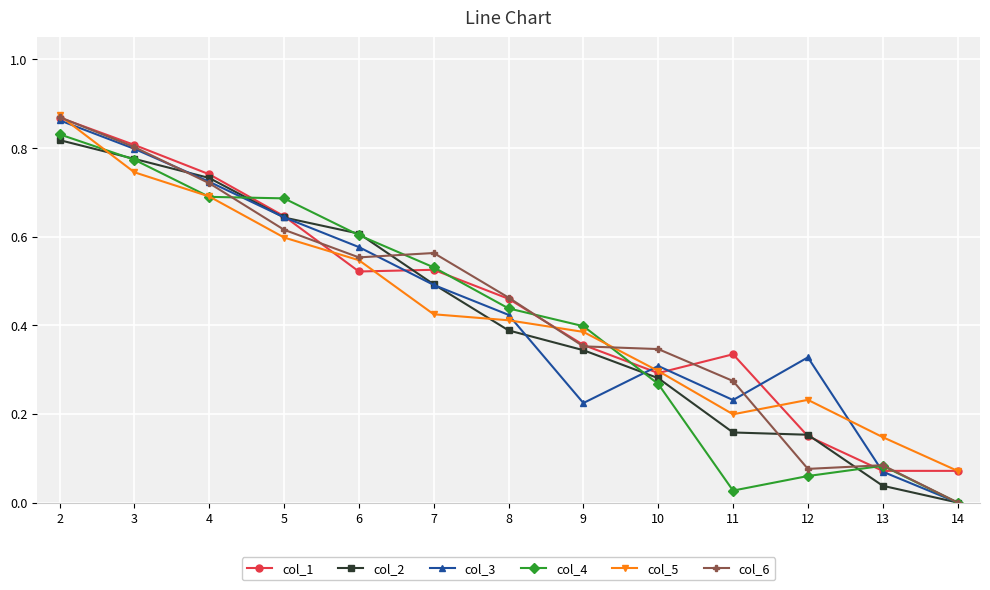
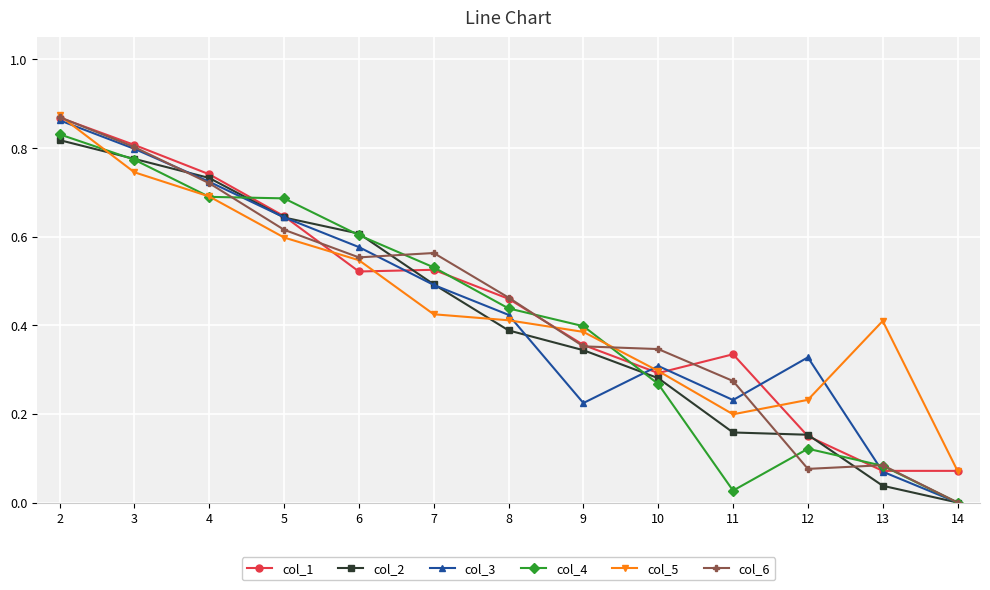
  {
    "col_1": {
      "4": 0.74,
      "6": 0.52,
      "11": 0.33
    },
    "col_2": {
      "2": 0.82,
      "4": 0.73,
      "8": 0.39,
      "9": 0.34,
      "10": 0.28,
      "11": 0.16,
      "13": 0.04
    },
    "col_3": {
      "2": 0.86,
      "6": 0.58,
      "8": 0.42,
      "9": 0.22,
      "10": 0.31,
      "11": 0.23,
      "12": 0.33
    },
    "col_4": {
      "2": 0.83,
      "5": 0.69,
      "8": 0.44,
      "9": 0.40,
      "10": 0.27,
      "11": 0.03,
-     "12": 0.06
+     "12": 0.12
    },
    "col_5": {
      "3": 0.75,
      "5": 0.60,
      "6": 0.55,
      "7": 0.42,
      "8": 0.41,
      "9": 0.39,
      "11": 0.20,
      "12": 0.23,
-     "13": 0.15
+     "13": 0.41
    },
    "col_6": {
      "5": 0.62,
      "6": 0.55,
      "7": 0.56,
      "10": 0.35,
      "11": 0.27,
      "12": 0.08
    }
  }
